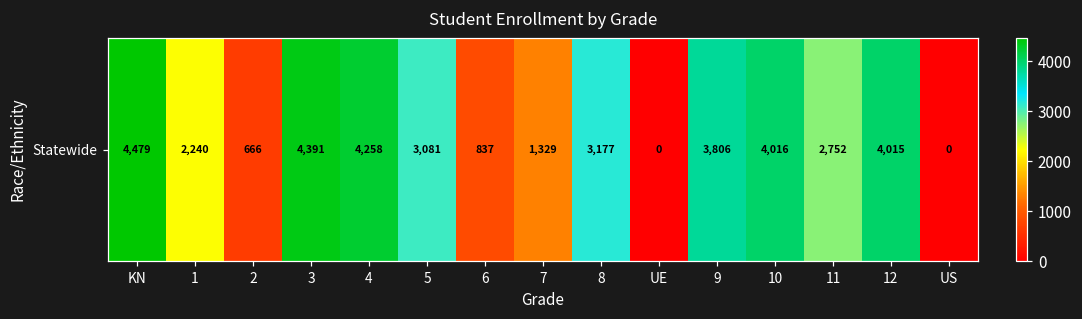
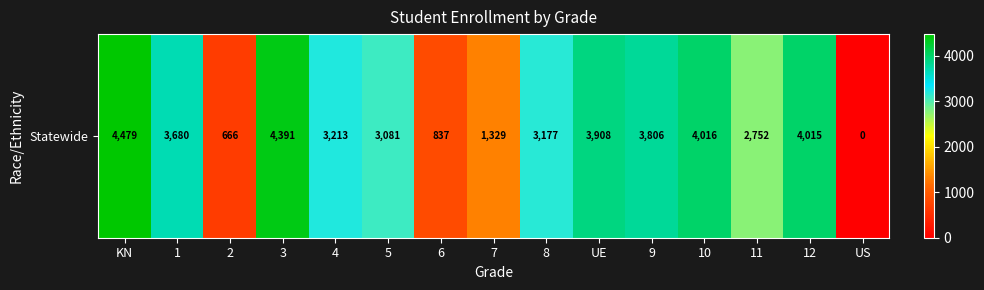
  {
    "Statewide": {
      "KN": "4,479",
-     "1": "2,240",
+     "1": "3,680",
      "2": "666",
      "3": "4,391",
-     "4": "4,258",
+     "4": "3,213",
      "5": "3,081",
      "6": "837",
      "7": "1,329",
      "8": "3,177",
-     "UE": "0",
+     "UE": "3,908",
      "9": "3,806",
      "10": "4,016",
      "11": "2,752",
      "12": "4,015",
      "US": "0"
    }
  }
